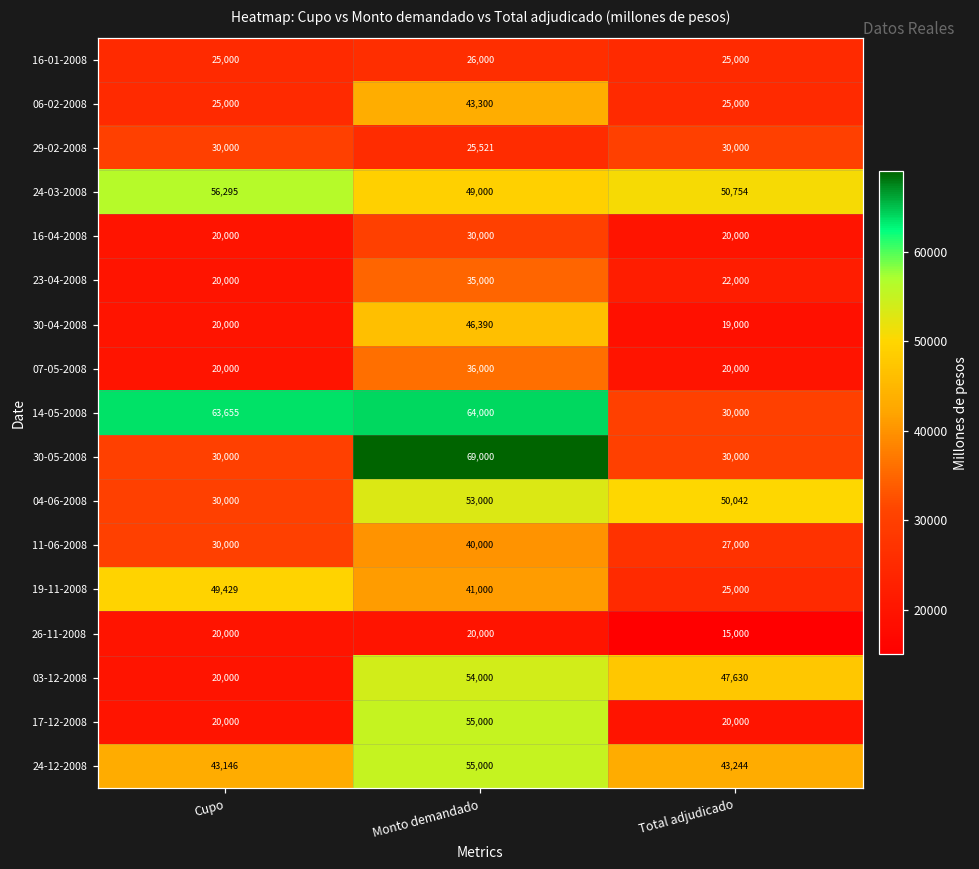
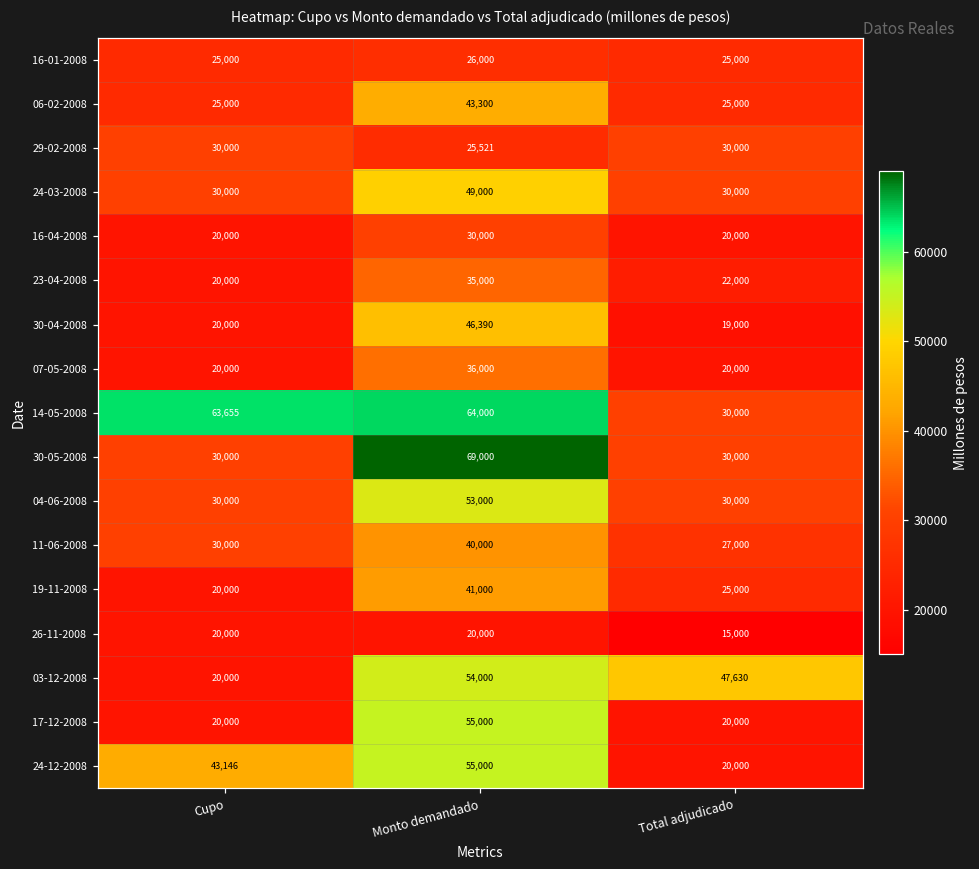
  {
    "16-01-2008": {
      "Cupo": "25,000",
      "Monto demandado": "26,000",
      "Total adjudicado": "25,000"
    },
    "06-02-2008": {
      "Cupo": "25,000",
      "Monto demandado": "43,300",
      "Total adjudicado": "25,000"
    },
    "29-02-2008": {
      "Cupo": "30,000",
      "Monto demandado": "25,521",
      "Total adjudicado": "30,000"
    },
    "24-03-2008": {
-     "Cupo": "56,295",
+     "Cupo": "30,000",
      "Monto demandado": "49,000",
-     "Total adjudicado": "50,754"
+     "Total adjudicado": "30,000"
    },
    "16-04-2008": {
      "Cupo": "20,000",
      "Monto demandado": "30,000",
      "Total adjudicado": "20,000"
    },
    "23-04-2008": {
      "Cupo": "20,000",
      "Monto demandado": "35,000",
      "Total adjudicado": "22,000"
    },
    "30-04-2008": {
      "Cupo": "20,000",
      "Monto demandado": "46,390",
      "Total adjudicado": "19,000"
    },
    "07-05-2008": {
      "Cupo": "20,000",
      "Monto demandado": "36,000",
      "Total adjudicado": "20,000"
    },
    "14-05-2008": {
      "Cupo": "63,655",
      "Monto demandado": "64,000",
      "Total adjudicado": "30,000"
    },
    "30-05-2008": {
      "Cupo": "30,000",
      "Monto demandado": "69,000",
      "Total adjudicado": "30,000"
    },
    "04-06-2008": {
      "Cupo": "30,000",
      "Monto demandado": "53,000",
-     "Total adjudicado": "50,042"
+     "Total adjudicado": "30,000"
    },
    "11-06-2008": {
      "Cupo": "30,000",
      "Monto demandado": "40,000",
      "Total adjudicado": "27,000"
    },
    "19-11-2008": {
-     "Cupo": "49,429",
+     "Cupo": "20,000",
      "Monto demandado": "41,000",
      "Total adjudicado": "25,000"
    },
    "26-11-2008": {
      "Cupo": "20,000",
      "Monto demandado": "20,000",
      "Total adjudicado": "15,000"
    },
    "03-12-2008": {
      "Cupo": "20,000",
      "Monto demandado": "54,000",
      "Total adjudicado": "47,630"
    },
    "17-12-2008": {
      "Cupo": "20,000",
      "Monto demandado": "55,000",
      "Total adjudicado": "20,000"
    },
    "24-12-2008": {
      "Cupo": "43,146",
      "Monto demandado": "55,000",
-     "Total adjudicado": "43,244"
+     "Total adjudicado": "20,000"
    }
  }
